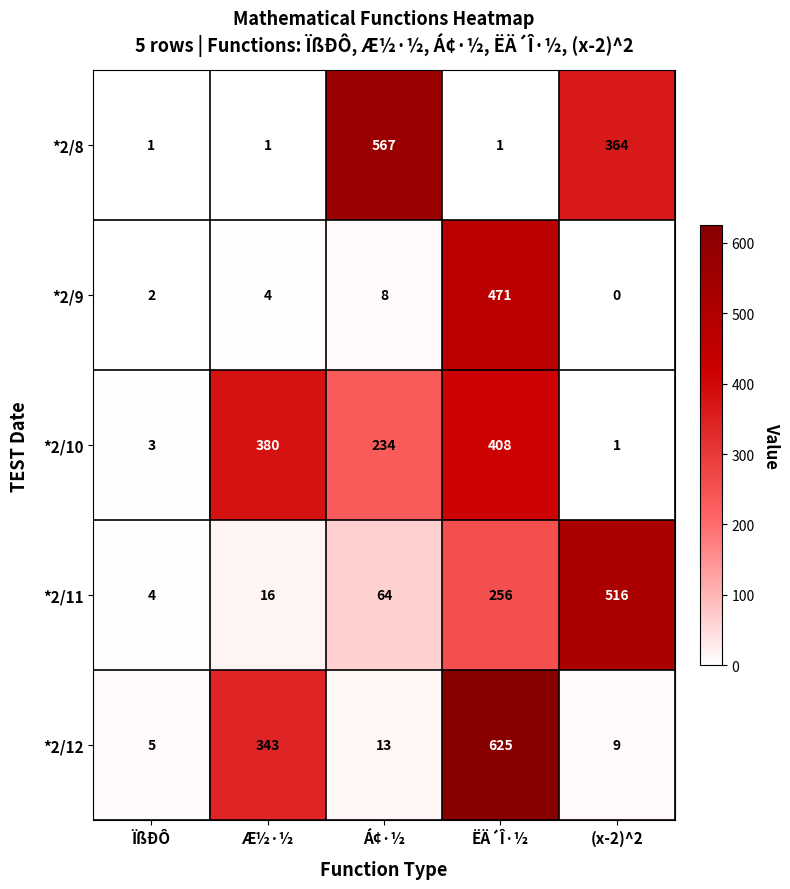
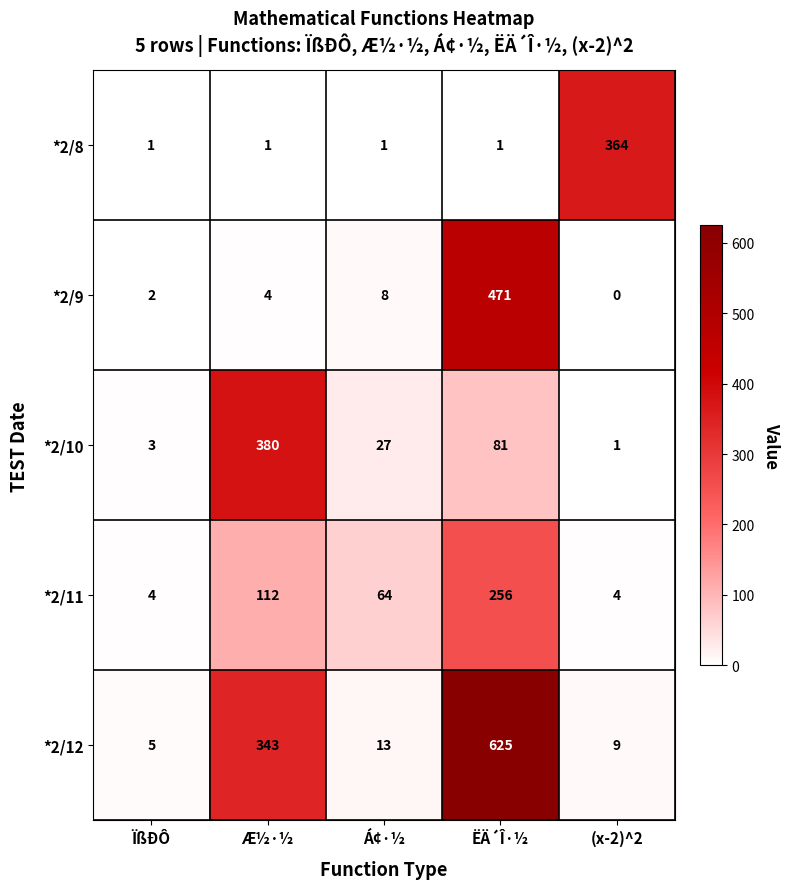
  {
    "*2/8": {
-     "Á¢·½": 567
+     "Á¢·½": 1
    },
    "*2/10": {
-     "Á¢·½": 234,
-     "ËÄ´Î·½": 408
+     "Á¢·½": 27,
+     "ËÄ´Î·½": 81
    },
    "*2/11": {
-     "Æ½·½": 16,
-     "(x-2)^2": 516
+     "Æ½·½": 112,
+     "(x-2)^2": 4
    }
  }
